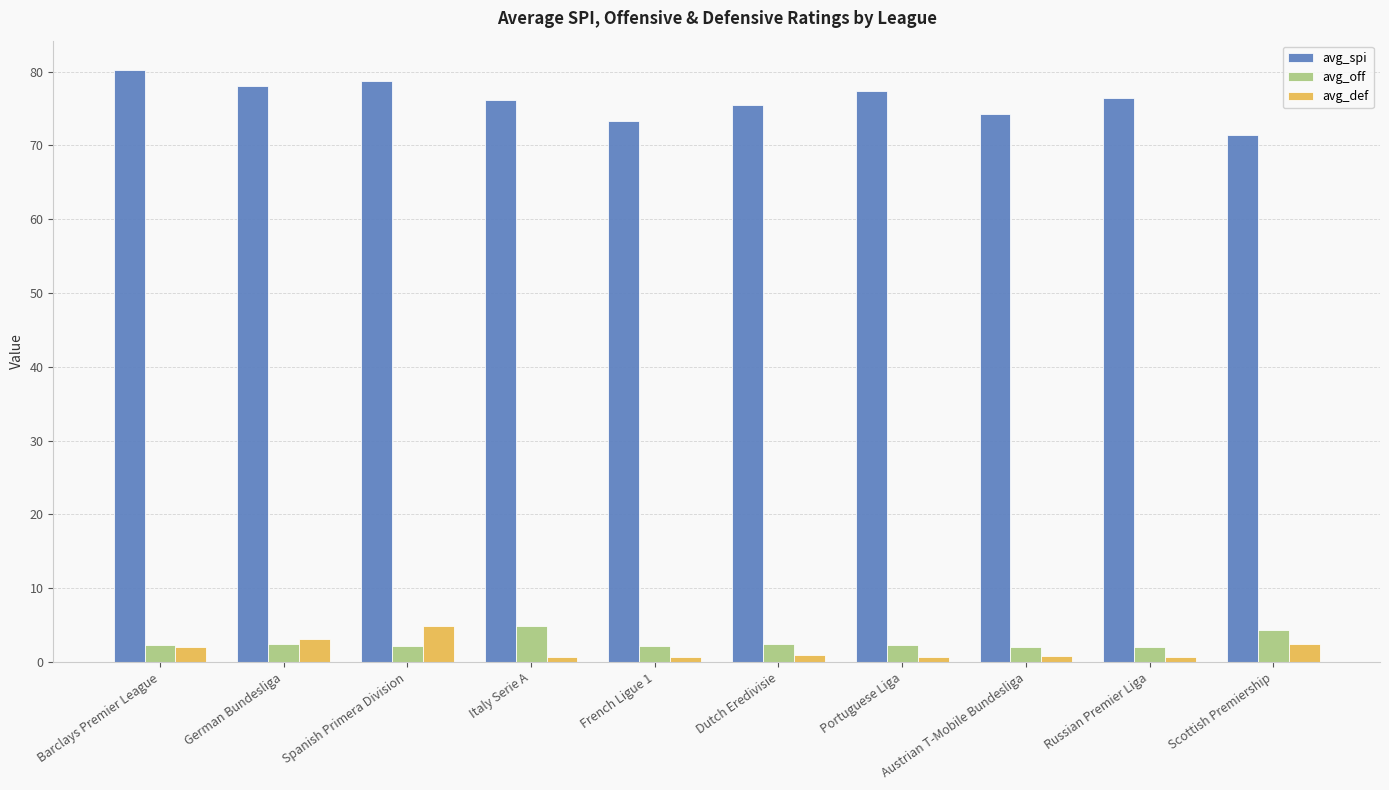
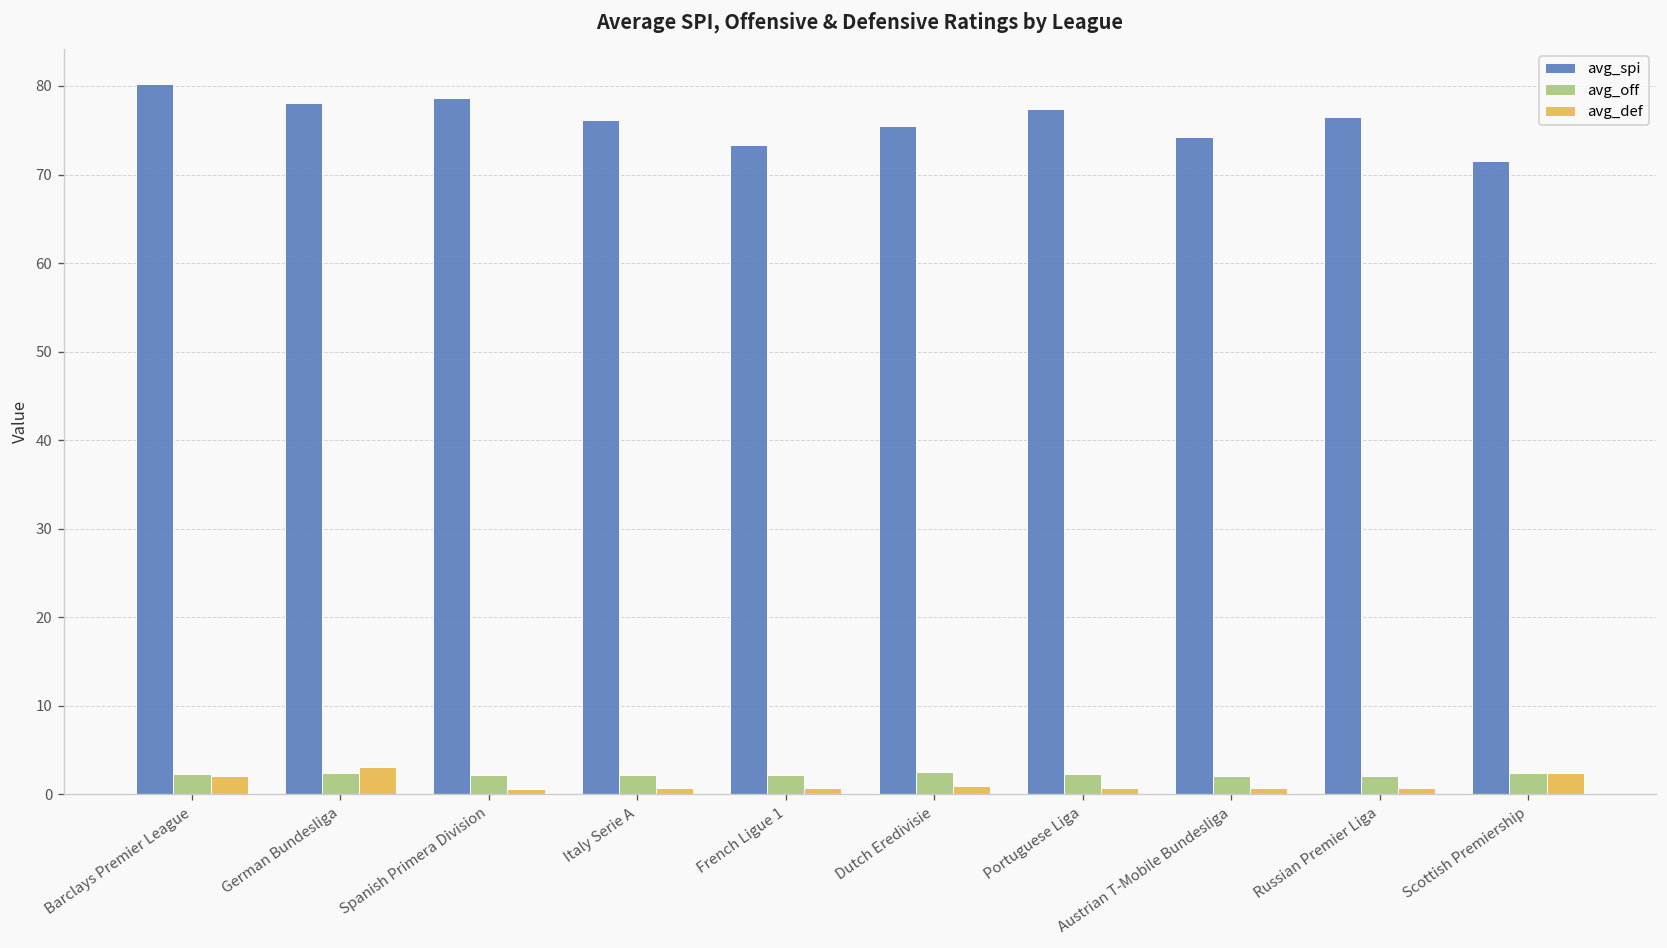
  {
    "avg_spi": {
      "Barclays Premier League": 80,
      "German Bundesliga": 78,
      "Spanish Primera Division": 79,
      "Italy Serie A": 76,
      "French Ligue 1": 73,
      "Dutch Eredivisie": 76,
      "Portuguese Liga": 77,
      "Austrian T-Mobile Bundesliga": 74,
      "Russian Premier Liga": 76,
      "Scottish Premiership": 71
    },
    "avg_off": {
      "Barclays Premier League": 2,
      "German Bundesliga": 2,
      "Spanish Primera Division": 2,
-     "Italy Serie A": 5,
+     "Italy Serie A": 2,
      "French Ligue 1": 2,
      "Dutch Eredivisie": 3,
      "Portuguese Liga": 2,
      "Austrian T-Mobile Bundesliga": 2,
      "Russian Premier Liga": 2,
-     "Scottish Premiership": 4
+     "Scottish Premiership": 2
    },
    "avg_def": {
      "Barclays Premier League": 2,
      "German Bundesliga": 3,
-     "Spanish Primera Division": 5,
+     "Spanish Primera Division": 1,
      "Italy Serie A": 1,
      "French Ligue 1": 1,
      "Dutch Eredivisie": 1,
      "Portuguese Liga": 1,
      "Austrian T-Mobile Bundesliga": 1,
      "Russian Premier Liga": 1,
      "Scottish Premiership": 2
    }
  }
